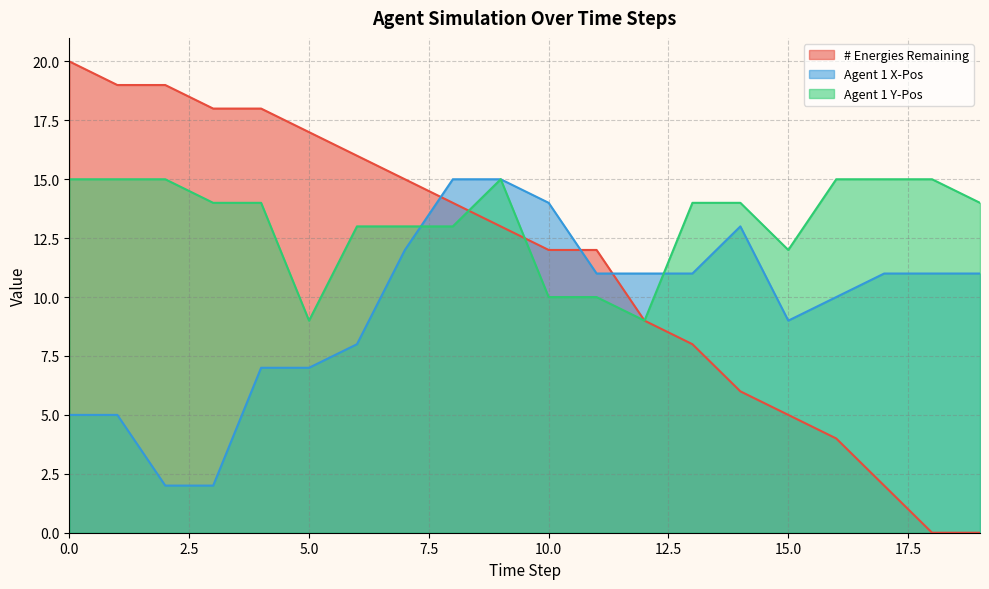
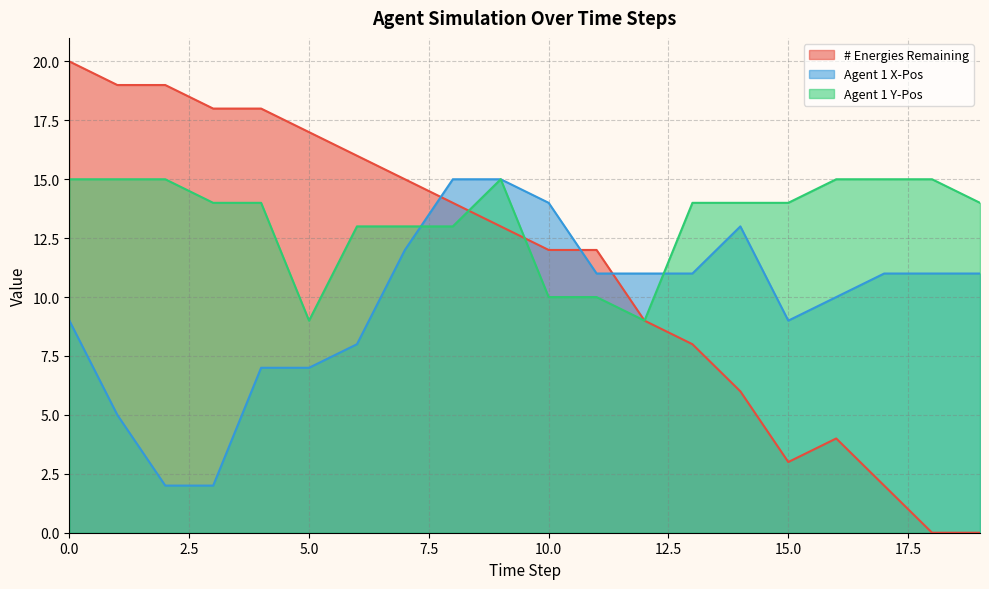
  {
    "# Energies Remaining": {
      "0.0": 20,
      "5.0": 17,
      "10.0": 12,
-     "15.0": 5
+     "15.0": 3
    },
    "Agent 1 X-Pos": {
-     "0.0": 5,
+     "0.0": 9,
      "5.0": 7,
      "10.0": 14,
      "15.0": 9
    },
    "Agent 1 Y-Pos": {
      "0.0": 15,
      "5.0": 9,
      "10.0": 10,
-     "15.0": 12
+     "15.0": 14
    }
  }
